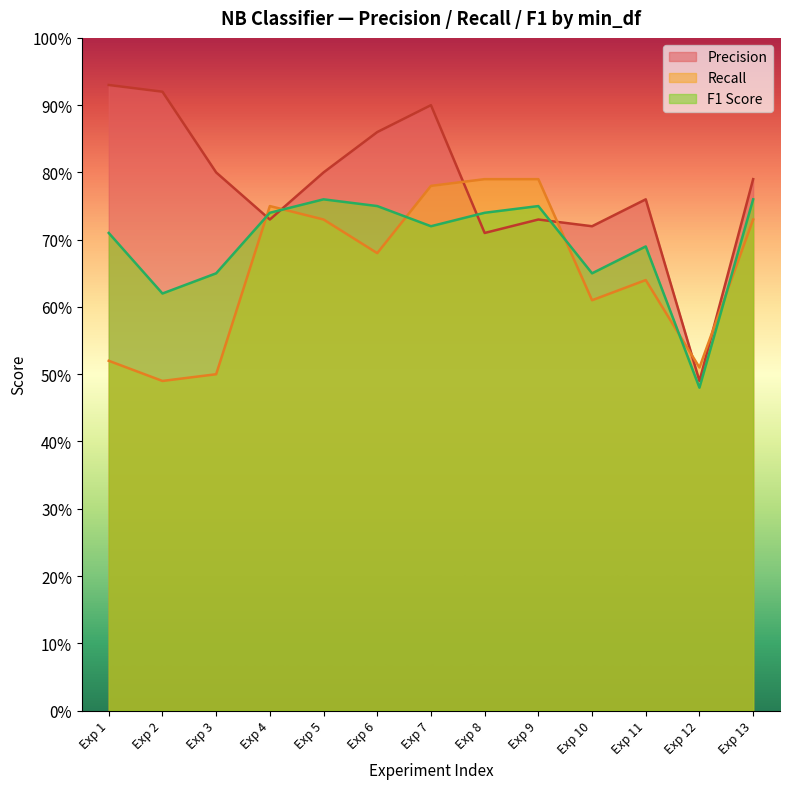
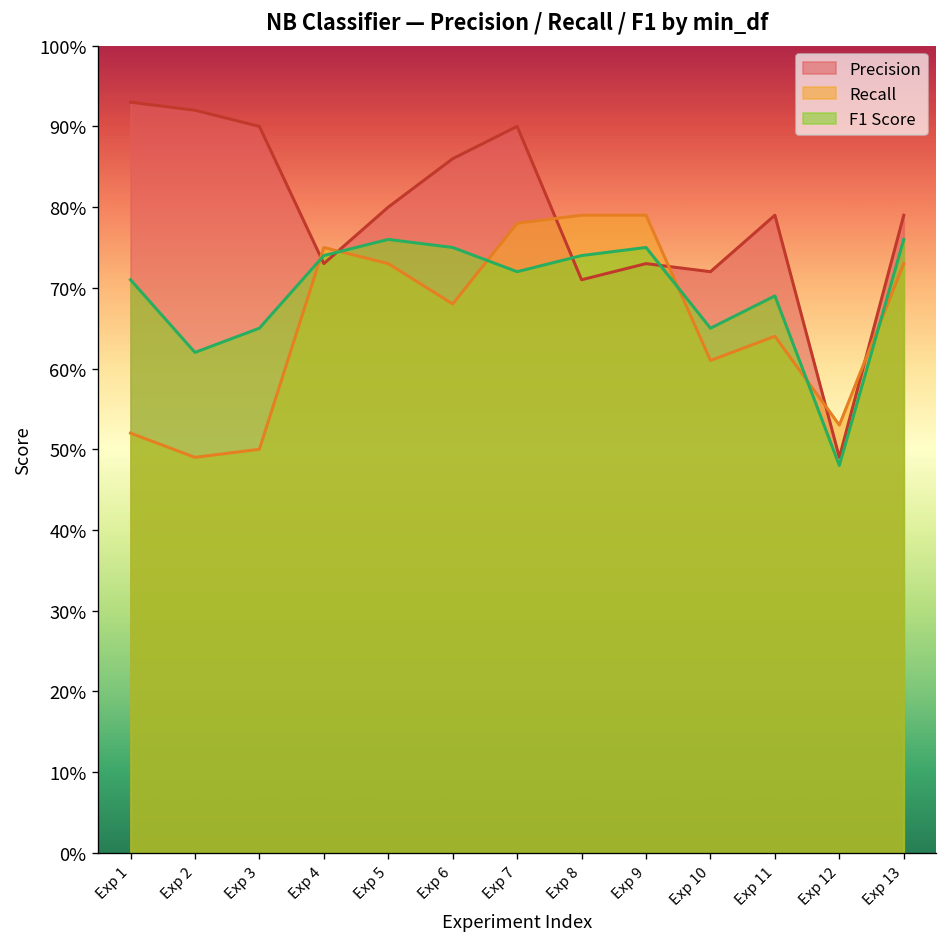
  {
    "Precision": {
      "Exp 1": "93%",
      "Exp 2": "92%",
-     "Exp 3": "80%",
+     "Exp 3": "90%",
      "Exp 4": "73%",
      "Exp 5": "80%",
      "Exp 6": "86%",
      "Exp 7": "90%",
      "Exp 8": "71%",
      "Exp 9": "73%",
      "Exp 10": "72%",
-     "Exp 11": "76%",
+     "Exp 11": "79%",
      "Exp 12": "49%",
      "Exp 13": "79%"
    },
    "Recall": {
      "Exp 1": "52%",
      "Exp 2": "49%",
      "Exp 3": "50%",
      "Exp 4": "75%",
      "Exp 5": "73%",
      "Exp 6": "68%",
      "Exp 7": "78%",
      "Exp 8": "79%",
      "Exp 9": "79%",
      "Exp 10": "61%",
      "Exp 11": "64%",
-     "Exp 12": "51%",
+     "Exp 12": "53%",
      "Exp 13": "73%"
    },
    "F1 Score": {
      "Exp 1": "71%",
      "Exp 2": "62%",
      "Exp 3": "65%",
      "Exp 4": "74%",
      "Exp 5": "76%",
      "Exp 6": "75%",
      "Exp 7": "72%",
      "Exp 8": "74%",
      "Exp 9": "75%",
      "Exp 10": "65%",
      "Exp 11": "69%",
      "Exp 12": "48%",
      "Exp 13": "76%"
    }
  }
